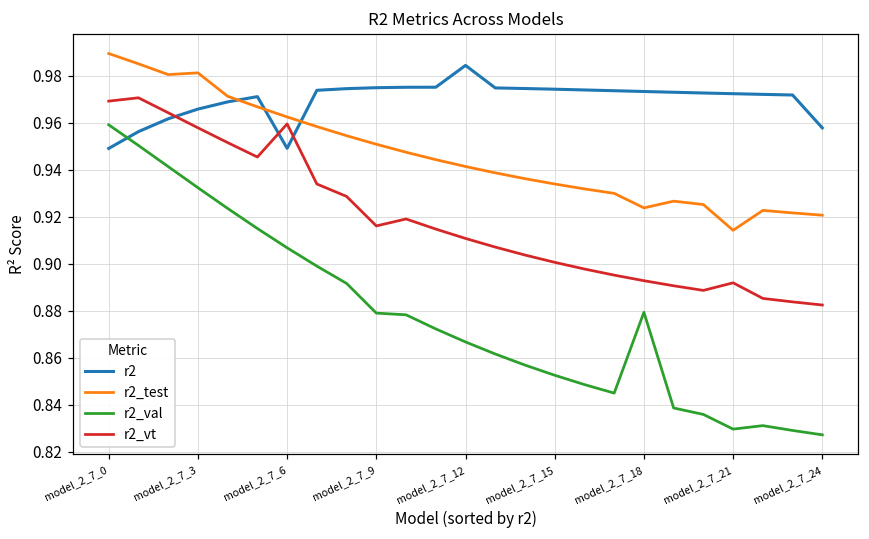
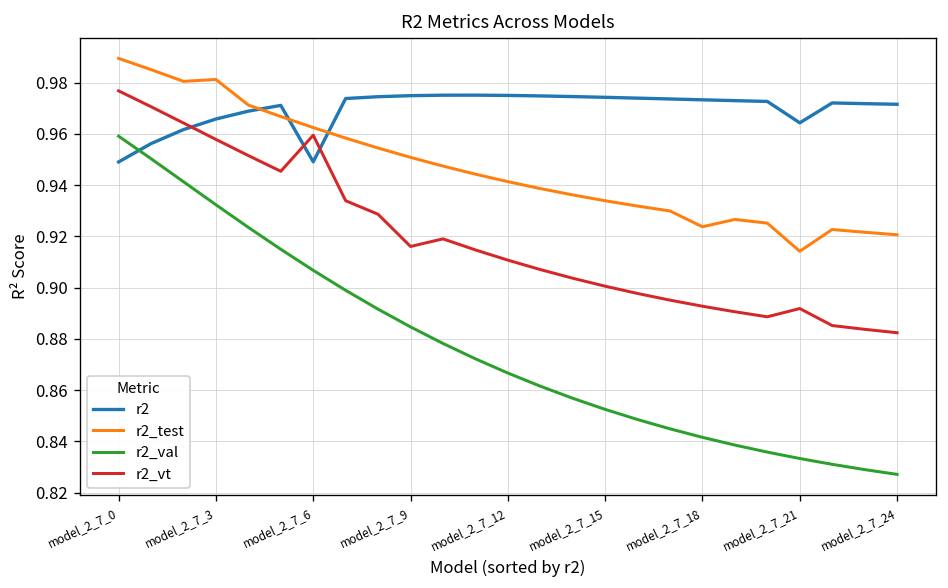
  {
    "r2": {
      "model_2_7_0": 0.949,
      "model_2_7_3": 0.966,
      "model_2_7_6": 0.949,
      "model_2_7_9": 0.975,
-     "model_2_7_12": 0.984,
+     "model_2_7_12": 0.975,
      "model_2_7_15": 0.974,
      "model_2_7_18": 0.973,
-     "model_2_7_21": 0.972,
-     "model_2_7_24": 0.958
+     "model_2_7_21": 0.964,
+     "model_2_7_24": 0.972
    },
    "r2_test": {
      "model_2_7_0": 0.989,
      "model_2_7_3": 0.981,
      "model_2_7_6": 0.962,
      "model_2_7_9": 0.951,
      "model_2_7_12": 0.941,
      "model_2_7_15": 0.934,
      "model_2_7_18": 0.924,
      "model_2_7_21": 0.914,
      "model_2_7_24": 0.921
    },
    "r2_val": {
      "model_2_7_0": 0.959,
      "model_2_7_3": 0.932,
      "model_2_7_6": 0.907,
-     "model_2_7_9": 0.879,
+     "model_2_7_9": 0.885,
      "model_2_7_12": 0.867,
      "model_2_7_15": 0.852,
-     "model_2_7_18": 0.879,
-     "model_2_7_21": 0.830,
+     "model_2_7_18": 0.842,
+     "model_2_7_21": 0.833,
      "model_2_7_24": 0.827
    },
    "r2_vt": {
-     "model_2_7_0": 0.969,
+     "model_2_7_0": 0.977,
      "model_2_7_3": 0.958,
      "model_2_7_6": 0.959,
      "model_2_7_9": 0.916,
      "model_2_7_12": 0.911,
      "model_2_7_15": 0.901,
      "model_2_7_18": 0.893,
      "model_2_7_21": 0.892,
      "model_2_7_24": 0.882
    }
  }
